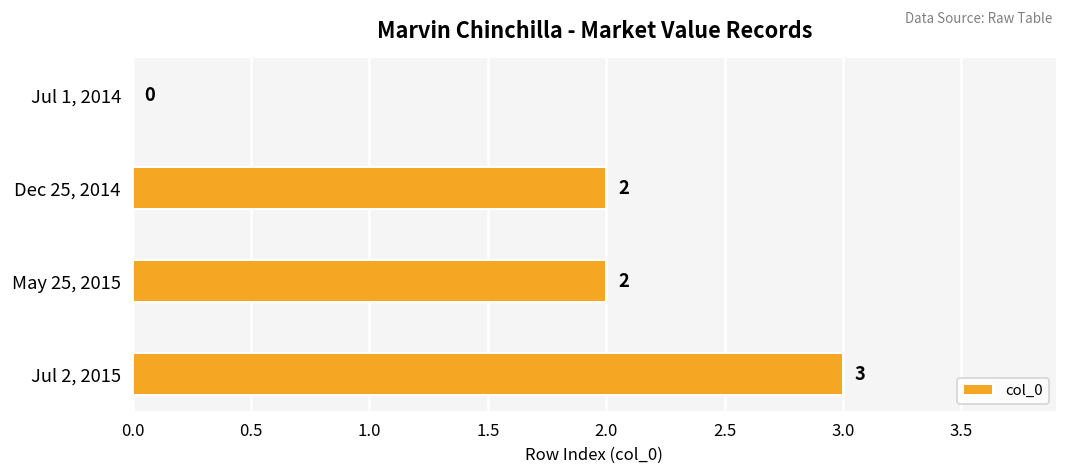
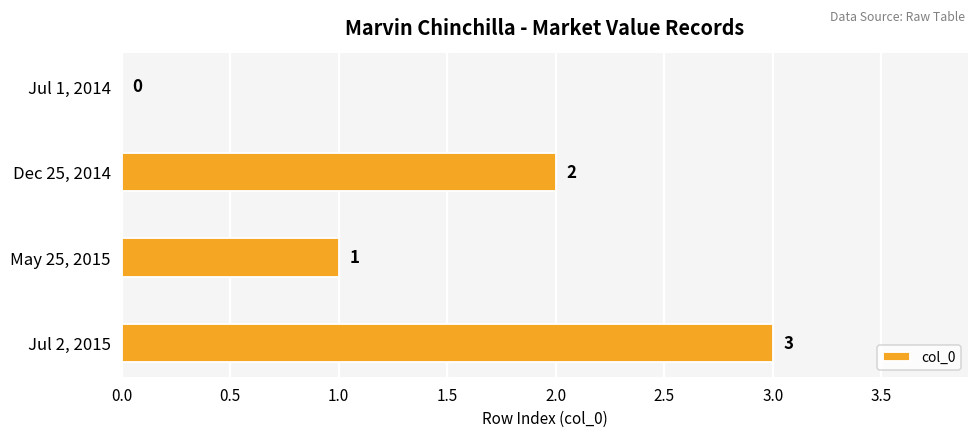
  {
    "Jul 1, 2014": 0,
    "Dec 25, 2014": 2,
-   "May 25, 2015": 2,
+   "May 25, 2015": 1,
    "Jul 2, 2015": 3
  }
